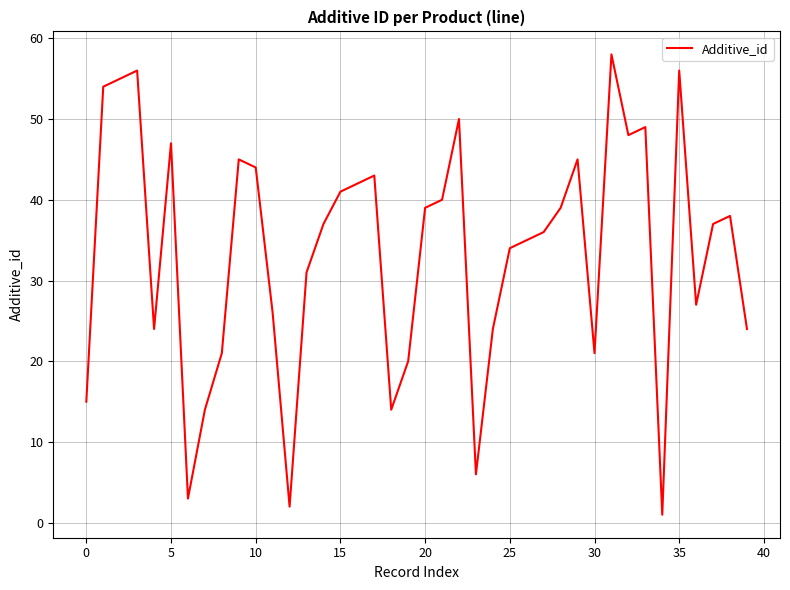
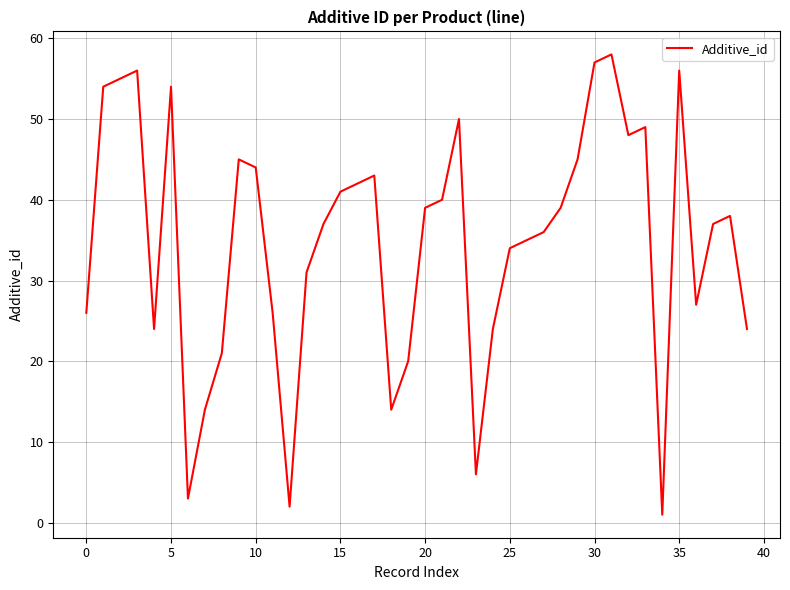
  {
-   "0": 15,
-   "5": 47,
+   "0": 26,
+   "5": 54,
    "10": 44,
    "15": 41,
    "20": 39,
    "25": 34,
-   "30": 21,
+   "30": 57,
    "35": 56
  }
